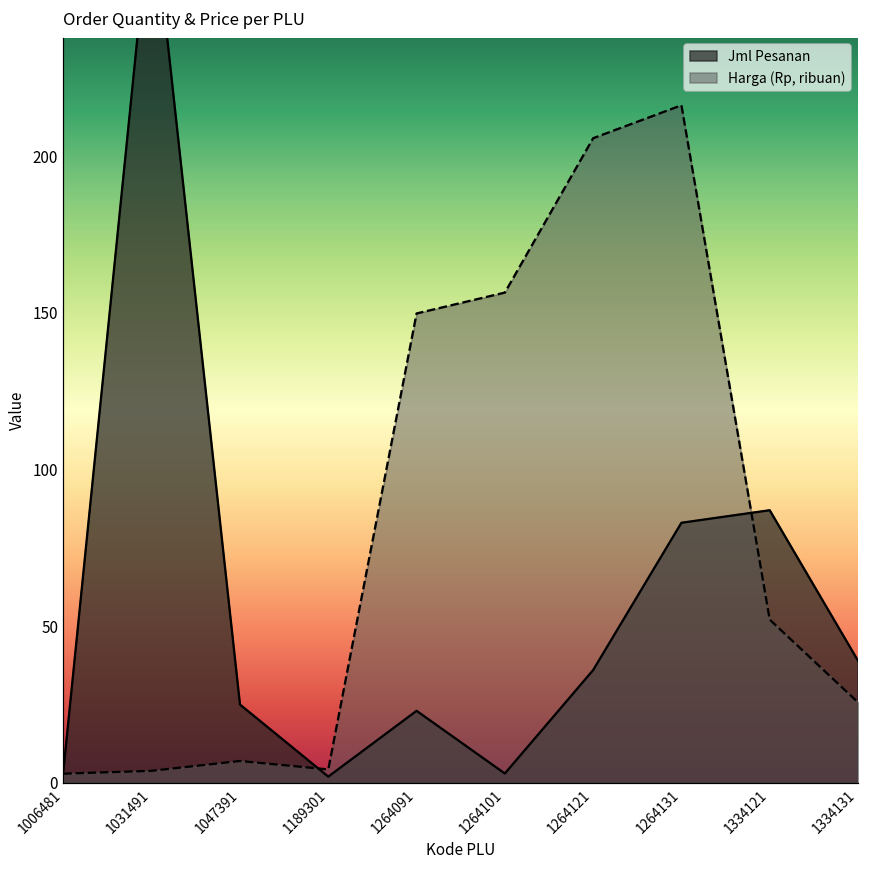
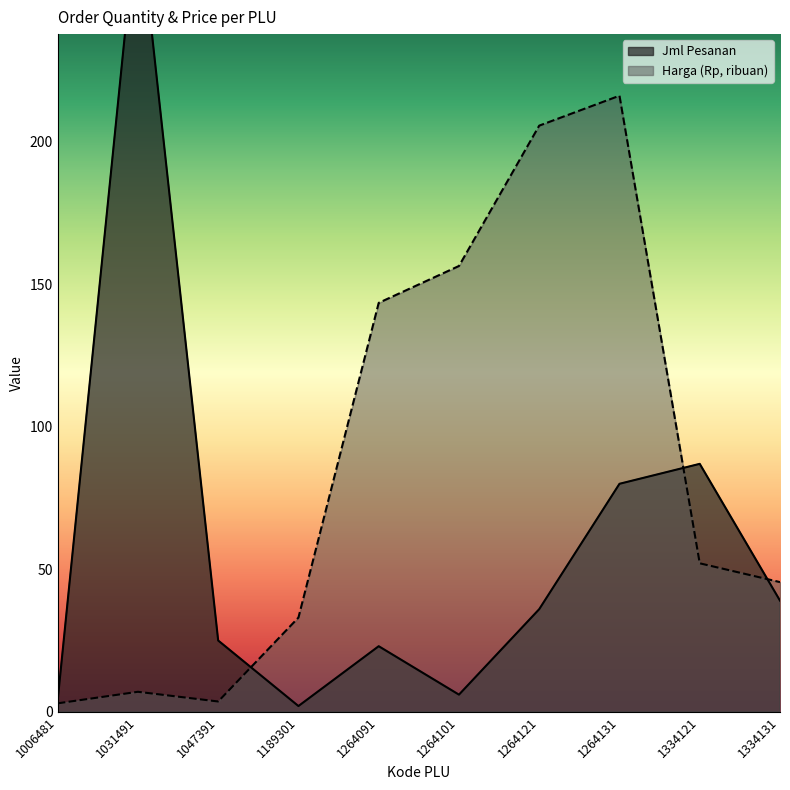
  {
    "Jml Pesanan": {
      "1006481": 4,
      "1047391": 25,
      "1189301": 2,
      "1264091": 23,
-     "1264101": 3,
+     "1264101": 6,
      "1264121": 36,
-     "1264131": 83,
+     "1264131": 80,
      "1334121": 87,
      "1334131": 39
    },
    "Harga (Rp, ribuan)": {
      "1006481": 3,
-     "1031491": 4,
-     "1047391": 7,
-     "1189301": 4,
-     "1264091": 150,
+     "1031491": 7,
+     "1047391": 4,
+     "1189301": 33,
+     "1264091": 144,
      "1264101": 156,
      "1264121": 206,
      "1264131": 216,
      "1334121": 52,
-     "1334131": 26
+     "1334131": 46
    }
  }
